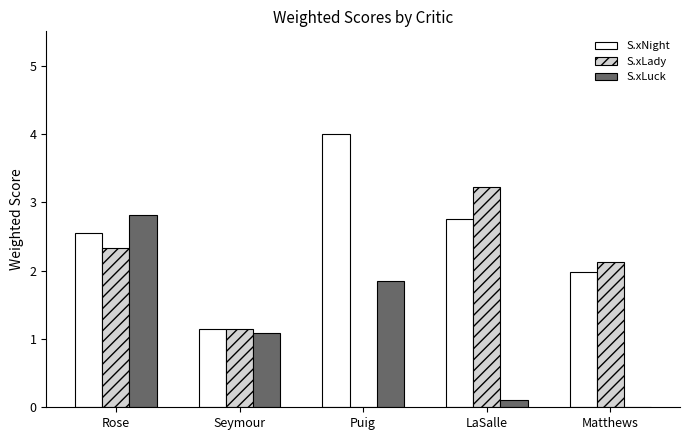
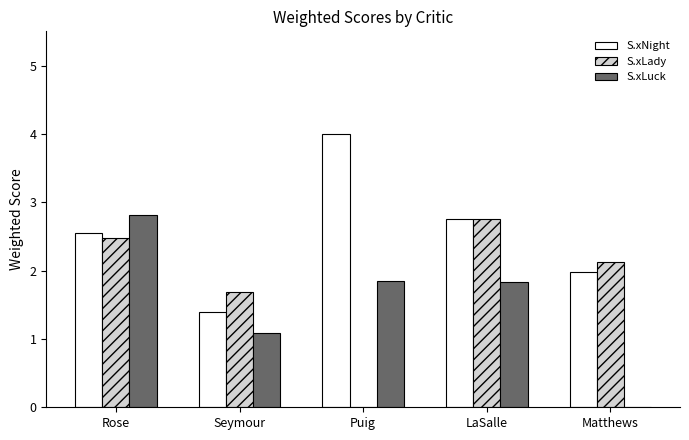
  {
    "S.xNight": {
      "Rose": 2.6,
-     "Seymour": 1.1,
+     "Seymour": 1.4,
      "Puig": 4.0,
      "LaSalle": 2.8,
      "Matthews": 2.0
    },
    "S.xLady": {
-     "Rose": 2.3,
-     "Seymour": 1.1,
+     "Rose": 2.5,
+     "Seymour": 1.7,
      "Puig": 0.0,
-     "LaSalle": 3.2,
+     "LaSalle": 2.8,
      "Matthews": 2.1
    },
    "S.xLuck": {
      "Rose": 2.8,
      "Seymour": 1.1,
      "Puig": 1.9,
-     "LaSalle": 0.1,
+     "LaSalle": 1.8,
      "Matthews": 0.0
    }
  }
